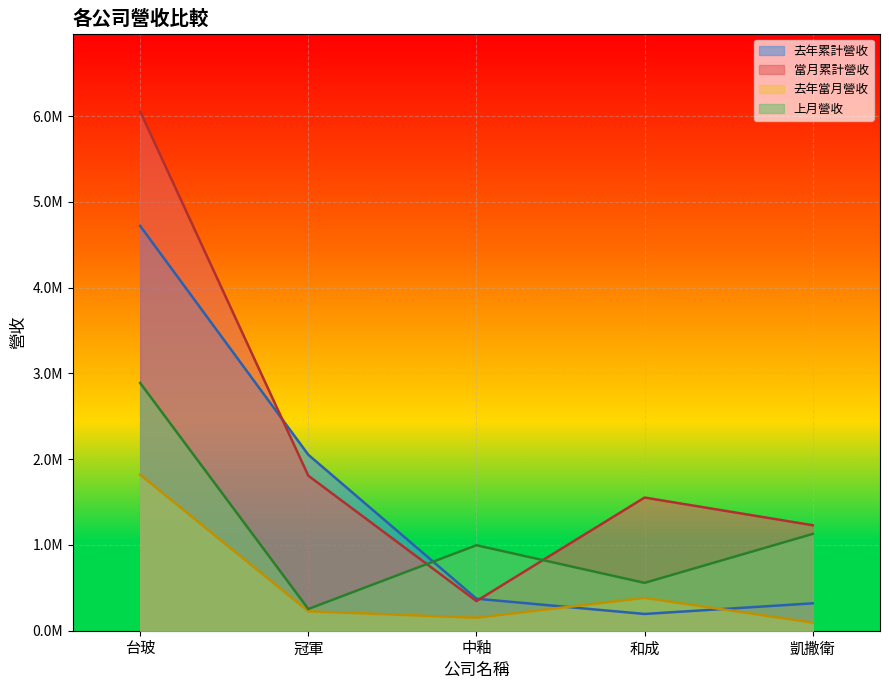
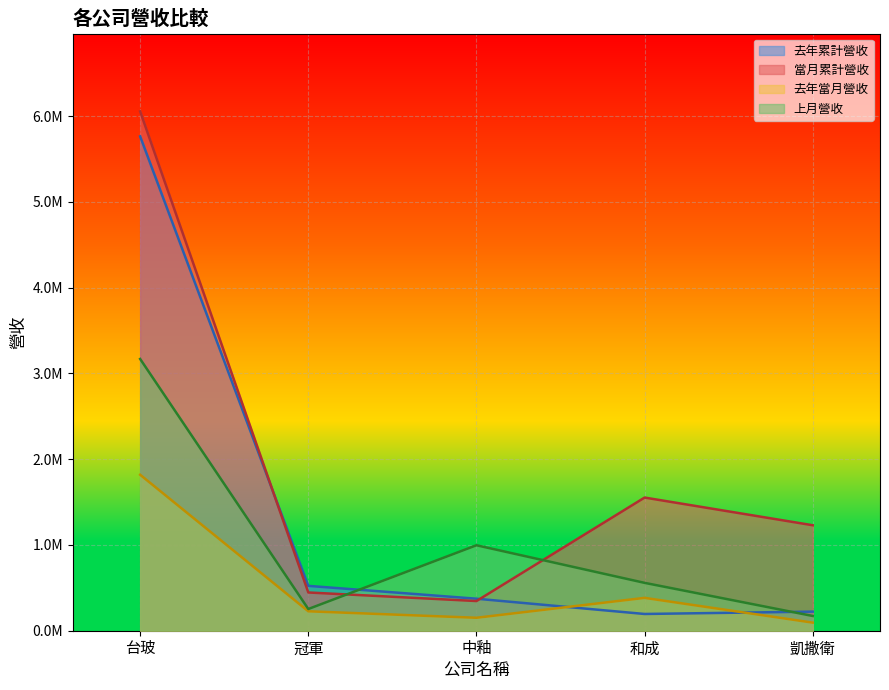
  {
    "去年累計營收": {
-     "台玻": 4700000,
-     "冠軍": 2100000,
+     "台玻": 5800000,
+     "冠軍": 500000,
      "和成": 200000,
-     "凱撒衛": 300000
+     "凱撒衛": 200000
    },
    "當月累計營收": {
      "台玻": 6100000,
-     "冠軍": 1800000,
+     "冠軍": 400000,
      "和成": 1600000,
      "凱撒衛": 1200000
    },
    "去年當月營收": {
      "台玻": 1800000,
      "中釉": 200000,
      "和成": 400000,
      "凱撒衛": 100000
    },
    "上月營收": {
-     "台玻": 2900000,
+     "台玻": 3200000,
      "中釉": 1000000,
      "和成": 600000,
-     "凱撒衛": 1100000
+     "凱撒衛": 200000
    }
  }
